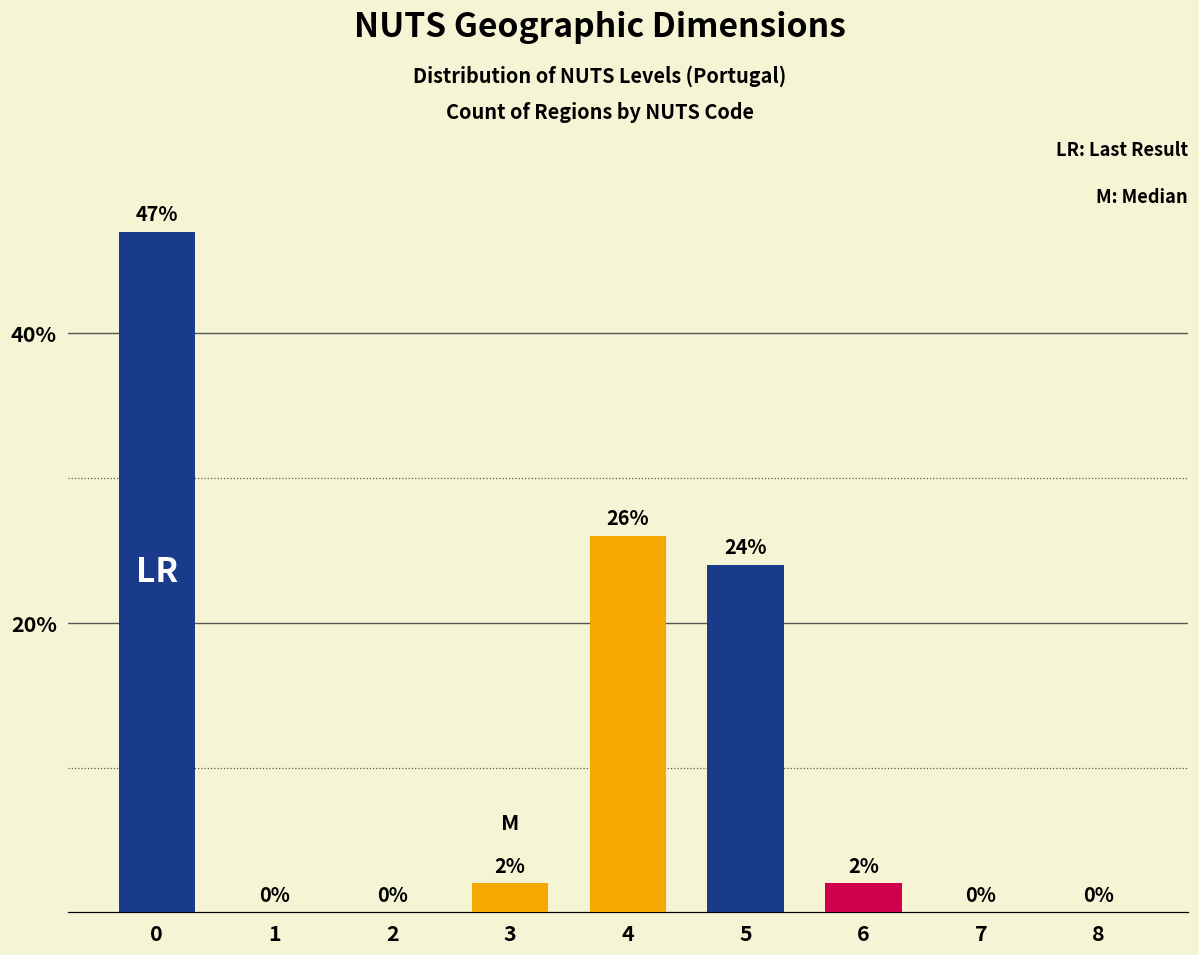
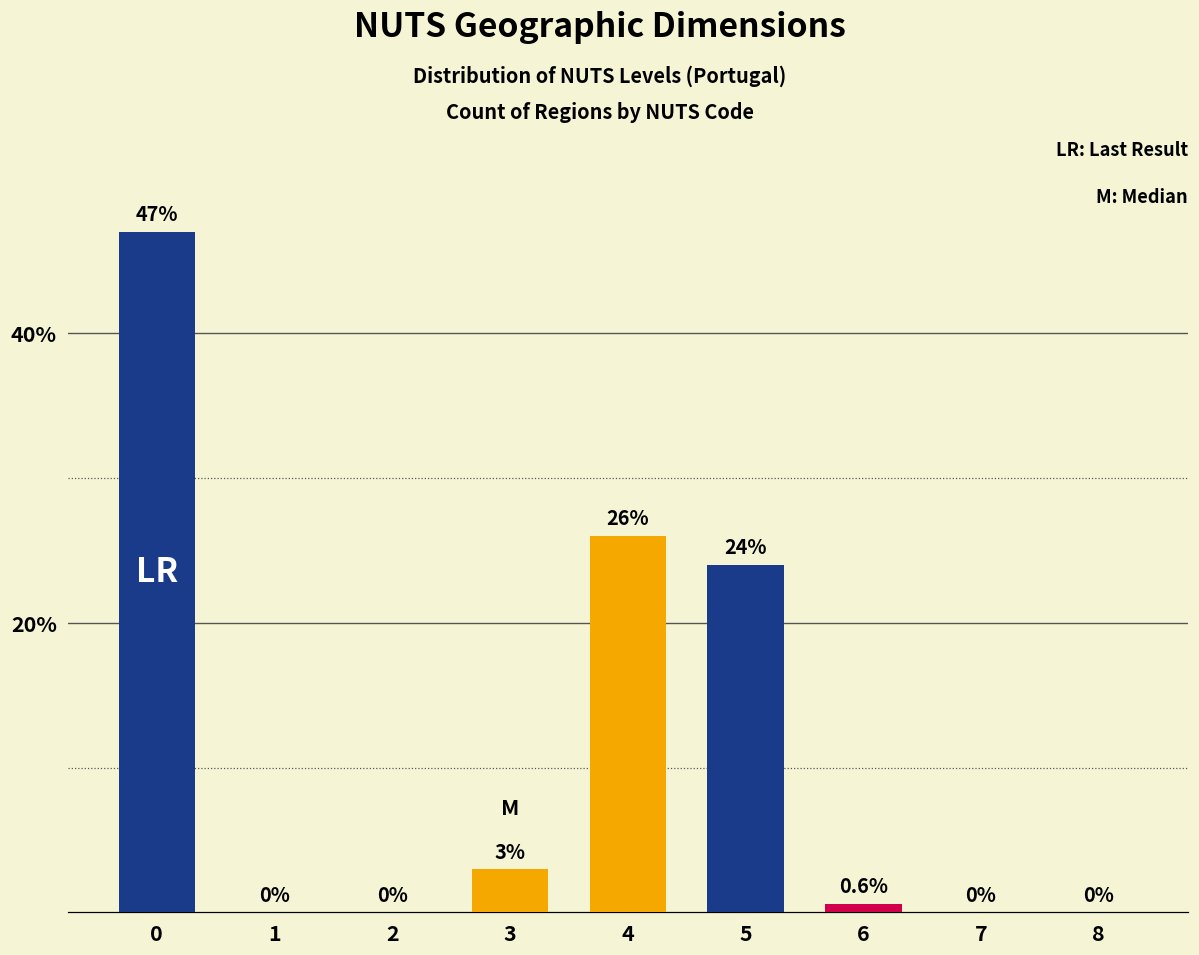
  {
    "0": "47%",
    "1": "0%",
    "2": "0%",
-   "3": "2%",
+   "3": "3%",
    "4": "26%",
    "5": "24%",
-   "6": "2%",
+   "6": "0.6%",
    "7": "0%",
    "8": "0%"
  }
